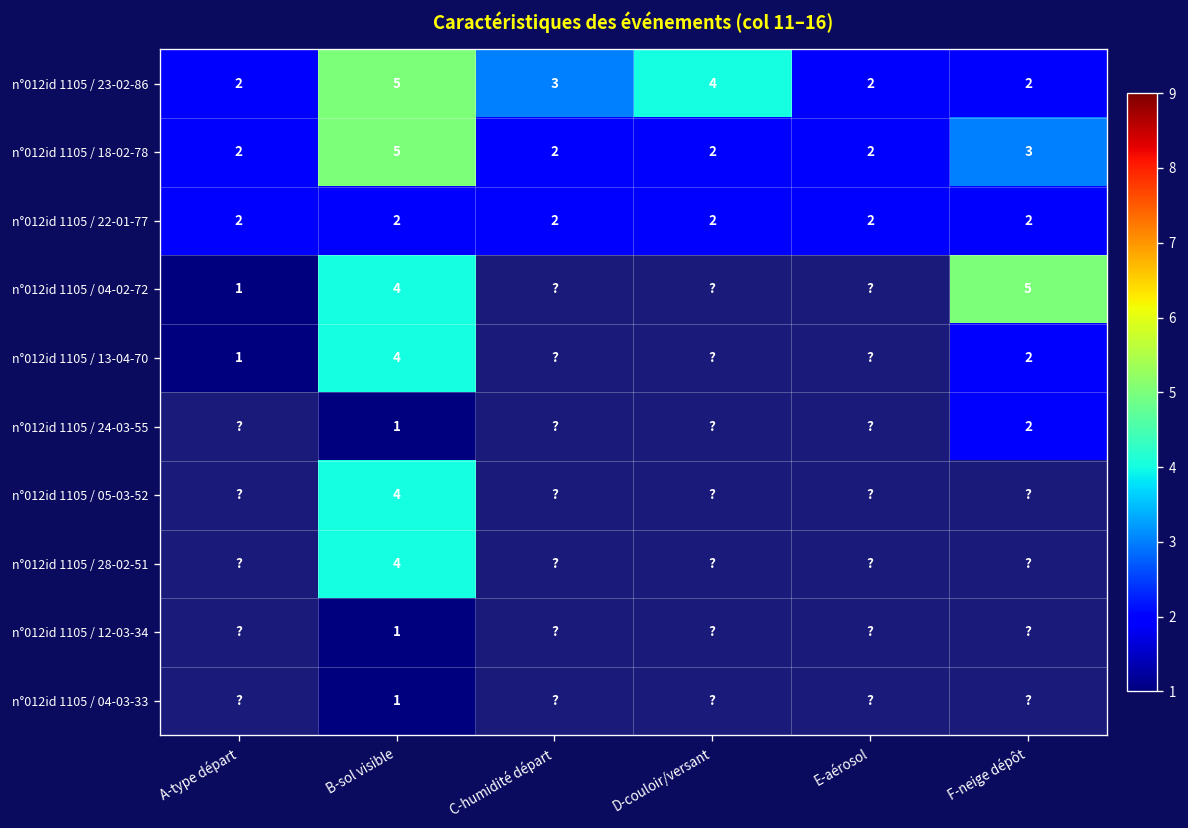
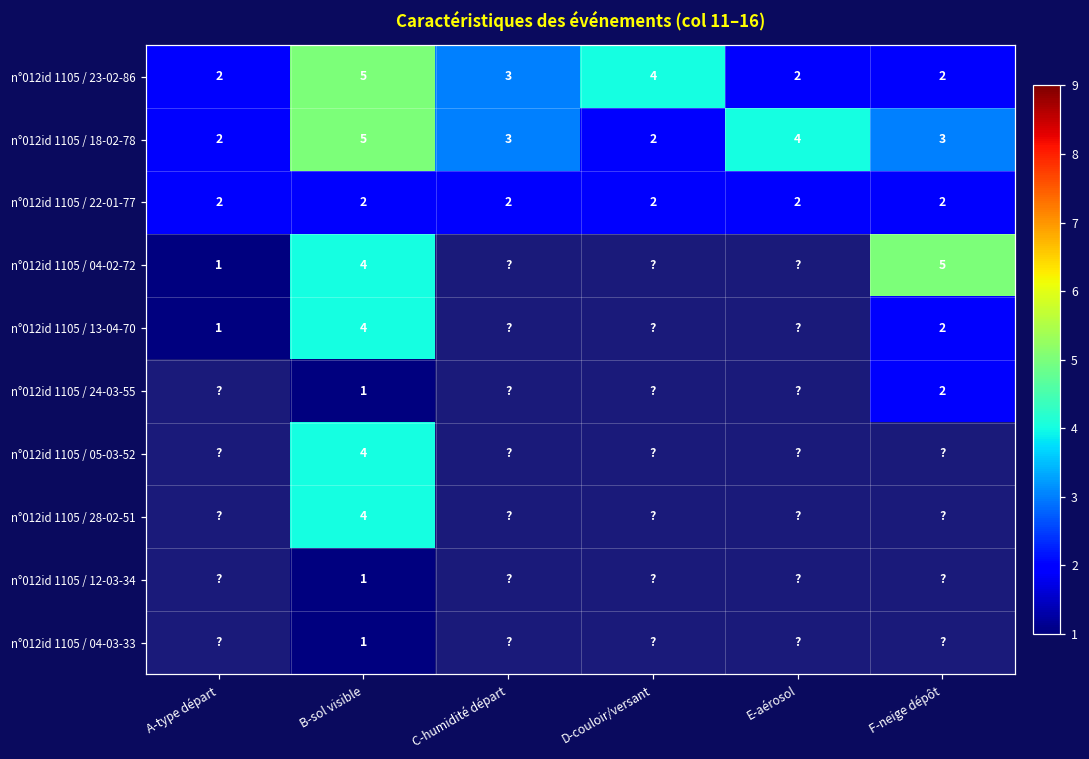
  {
    "n°012id 1105 / 23-02-86": {
      "A-type départ": 2,
      "B-sol visible": 5,
      "C-humidité départ": 3,
      "D-couloir/versant": 4,
      "E-aérosol": 2,
      "F-neige dépôt": 2
    },
    "n°012id 1105 / 18-02-78": {
      "A-type départ": 2,
      "B-sol visible": 5,
-     "C-humidité départ": 2,
+     "C-humidité départ": 3,
      "D-couloir/versant": 2,
-     "E-aérosol": 2,
+     "E-aérosol": 4,
      "F-neige dépôt": 3
    },
    "n°012id 1105 / 22-01-77": {
      "A-type départ": 2,
      "B-sol visible": 2,
      "C-humidité départ": 2,
      "D-couloir/versant": 2,
      "E-aérosol": 2,
      "F-neige dépôt": 2
    },
    "n°012id 1105 / 04-02-72": {
      "A-type départ": 1,
      "B-sol visible": 4,
      "F-neige dépôt": 5
    },
    "n°012id 1105 / 13-04-70": {
      "A-type départ": 1,
      "B-sol visible": 4,
      "F-neige dépôt": 2
    },
    "n°012id 1105 / 24-03-55": {
      "B-sol visible": 1,
      "F-neige dépôt": 2
    },
    "n°012id 1105 / 05-03-52": {
      "B-sol visible": 4
    },
    "n°012id 1105 / 28-02-51": {
      "B-sol visible": 4
    },
    "n°012id 1105 / 12-03-34": {
      "B-sol visible": 1
    },
    "n°012id 1105 / 04-03-33": {
      "B-sol visible": 1
    }
  }
